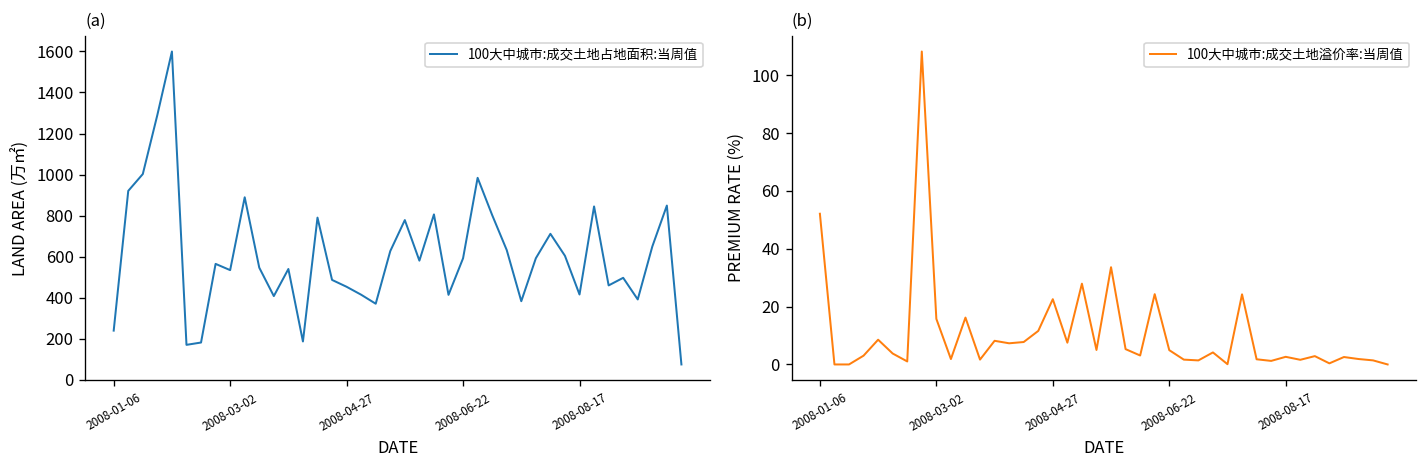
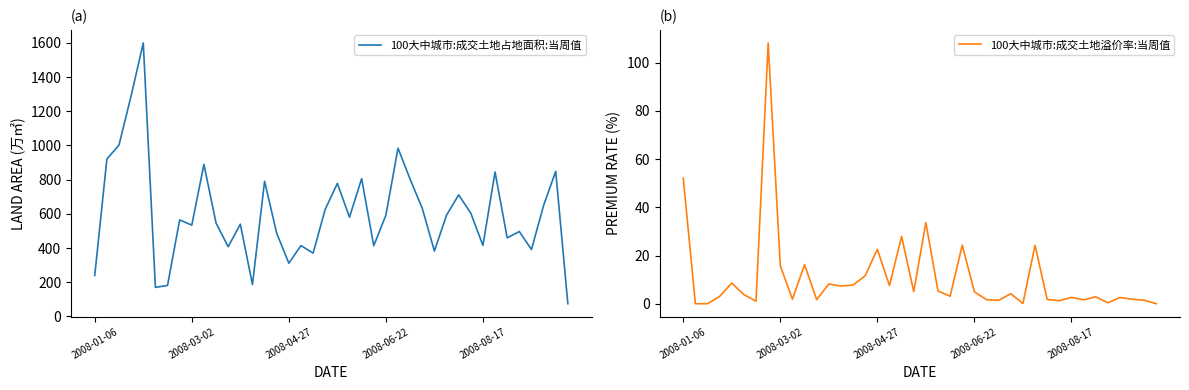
  {
    "(a)": {
      "2008-01-06": 240,
      "2008-03-02": 530,
-     "2008-04-27": 450,
+     "2008-04-27": 310,
      "2008-06-22": 590,
      "2008-08-17": 420
    },
    "(b)": {
      "2008-01-06": 52,
      "2008-03-02": 16,
      "2008-04-27": 23,
      "2008-06-22": 5,
      "2008-08-17": 3
    }
  }
